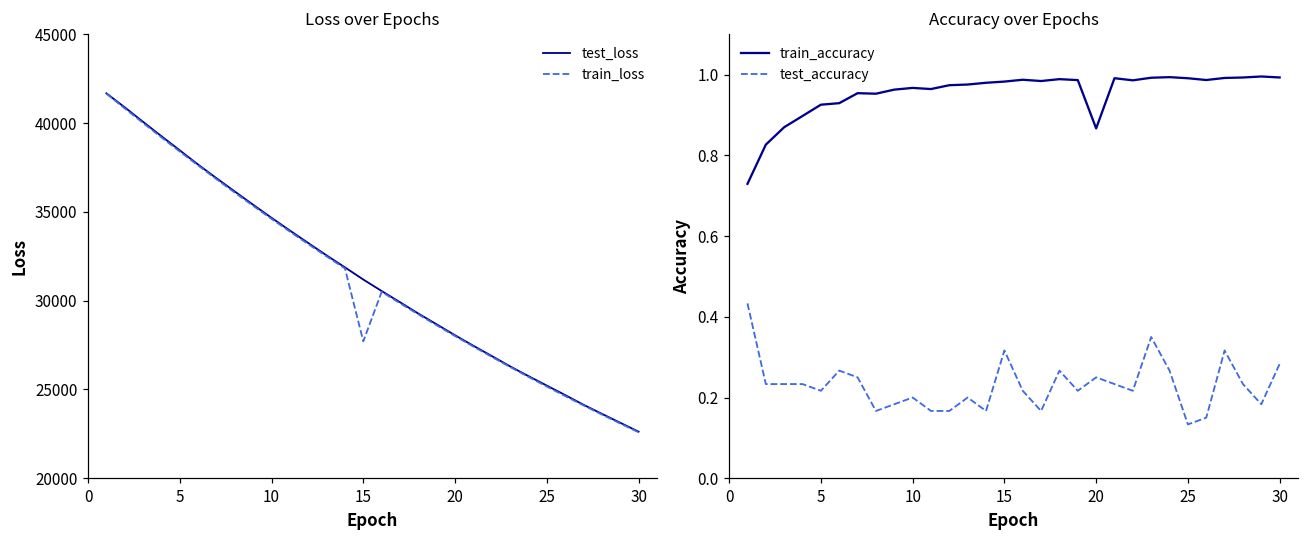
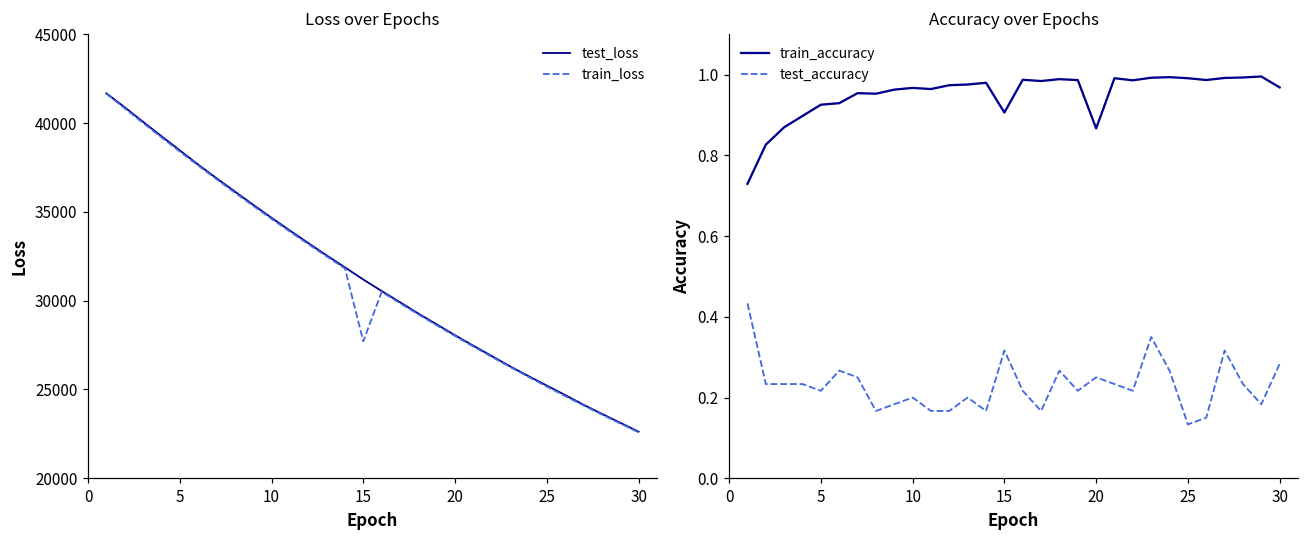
  {
    "Loss over Epochs": {
      "test_loss": {
        "15": 31200
      },
      "train_loss": {
        "15": 27700
      }
    },
    "Accuracy over Epochs": {
      "train_accuracy": {
        "5": 0.93,
        "10": 0.97,
-       "15": 0.98,
+       "15": 0.91,
        "20": 0.87,
        "25": 0.99,
-       "30": 0.99
+       "30": 0.97
      },
      "test_accuracy": {
        "5": 0.22,
        "10": 0.20,
        "15": 0.32,
        "20": 0.25,
        "25": 0.13,
        "30": 0.28
      }
    }
  }
